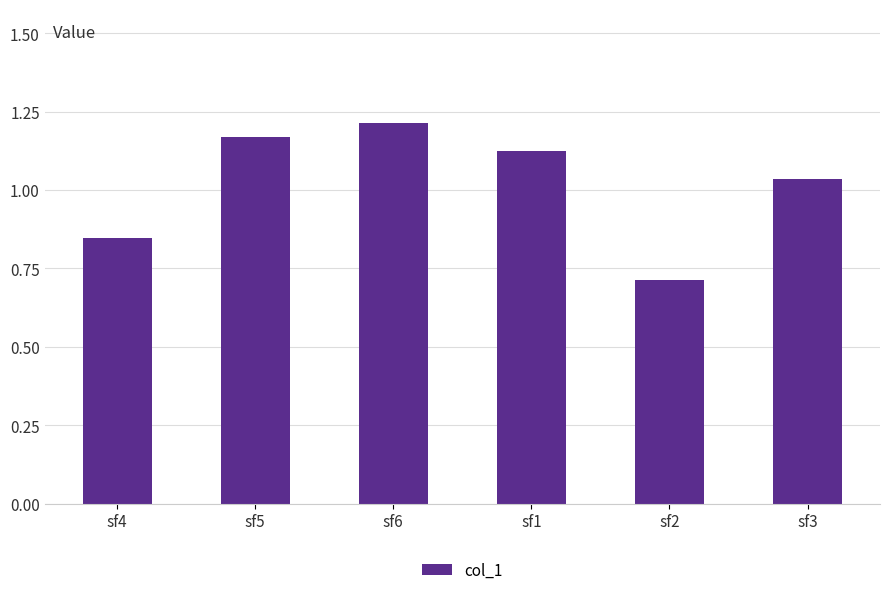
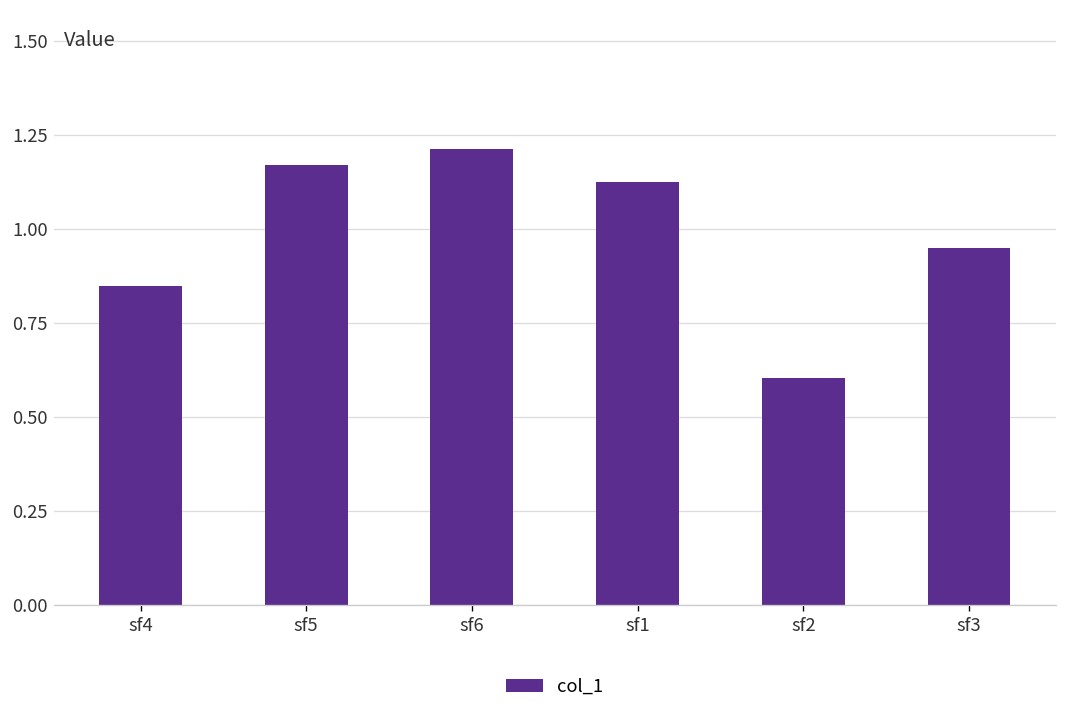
  {
    "sf4": 0.85,
    "sf5": 1.17,
    "sf6": 1.21,
    "sf1": 1.12,
-   "sf2": 0.71,
-   "sf3": 1.03
+   "sf2": 0.60,
+   "sf3": 0.95
  }
